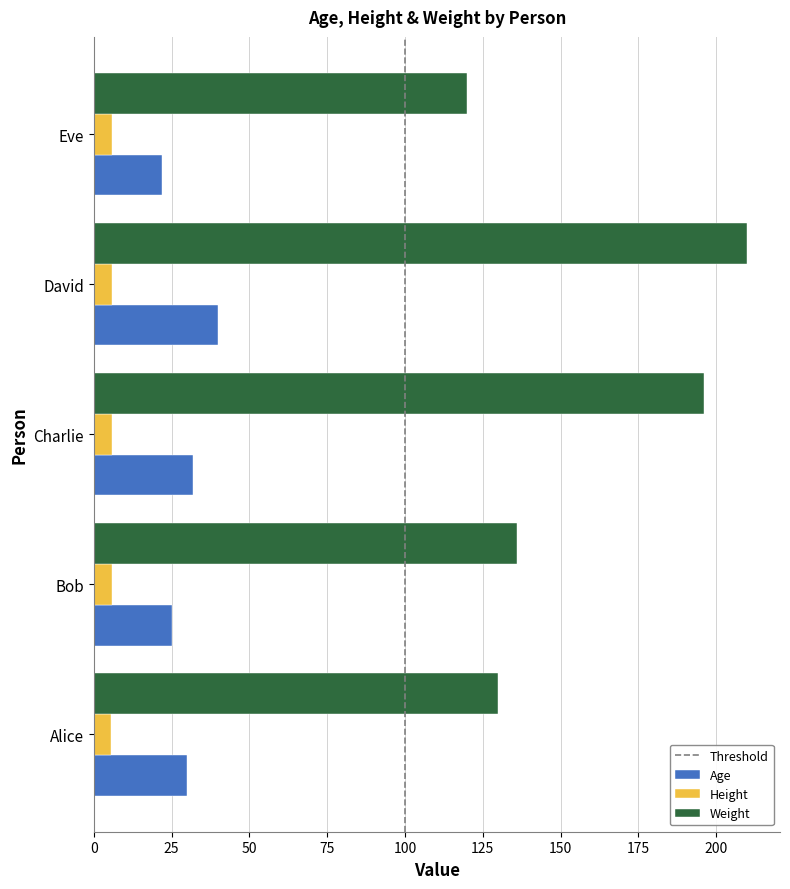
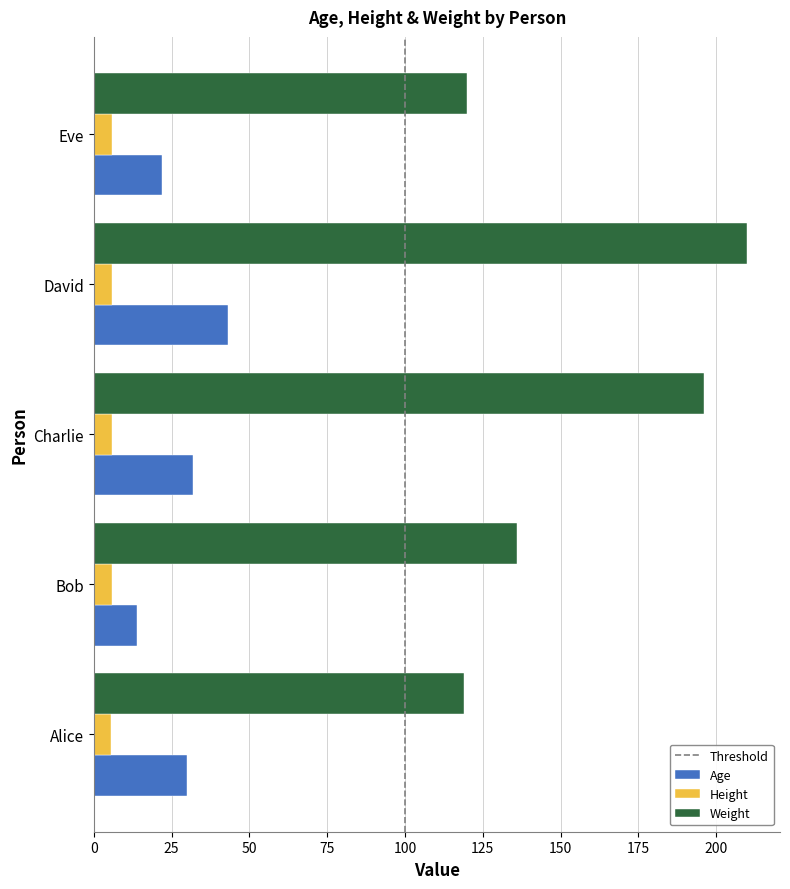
  {
    "Age": {
      "Eve": 22,
-     "David": 40,
+     "David": 43,
      "Charlie": 32,
-     "Bob": 25,
+     "Bob": 14,
      "Alice": 30
    },
    "Height": {
      "Eve": 6,
      "David": 6,
      "Charlie": 6,
      "Bob": 6,
      "Alice": 6
    },
    "Weight": {
      "Eve": 120,
      "David": 210,
      "Charlie": 196,
      "Bob": 136,
-     "Alice": 130
+     "Alice": 119
    }
  }
